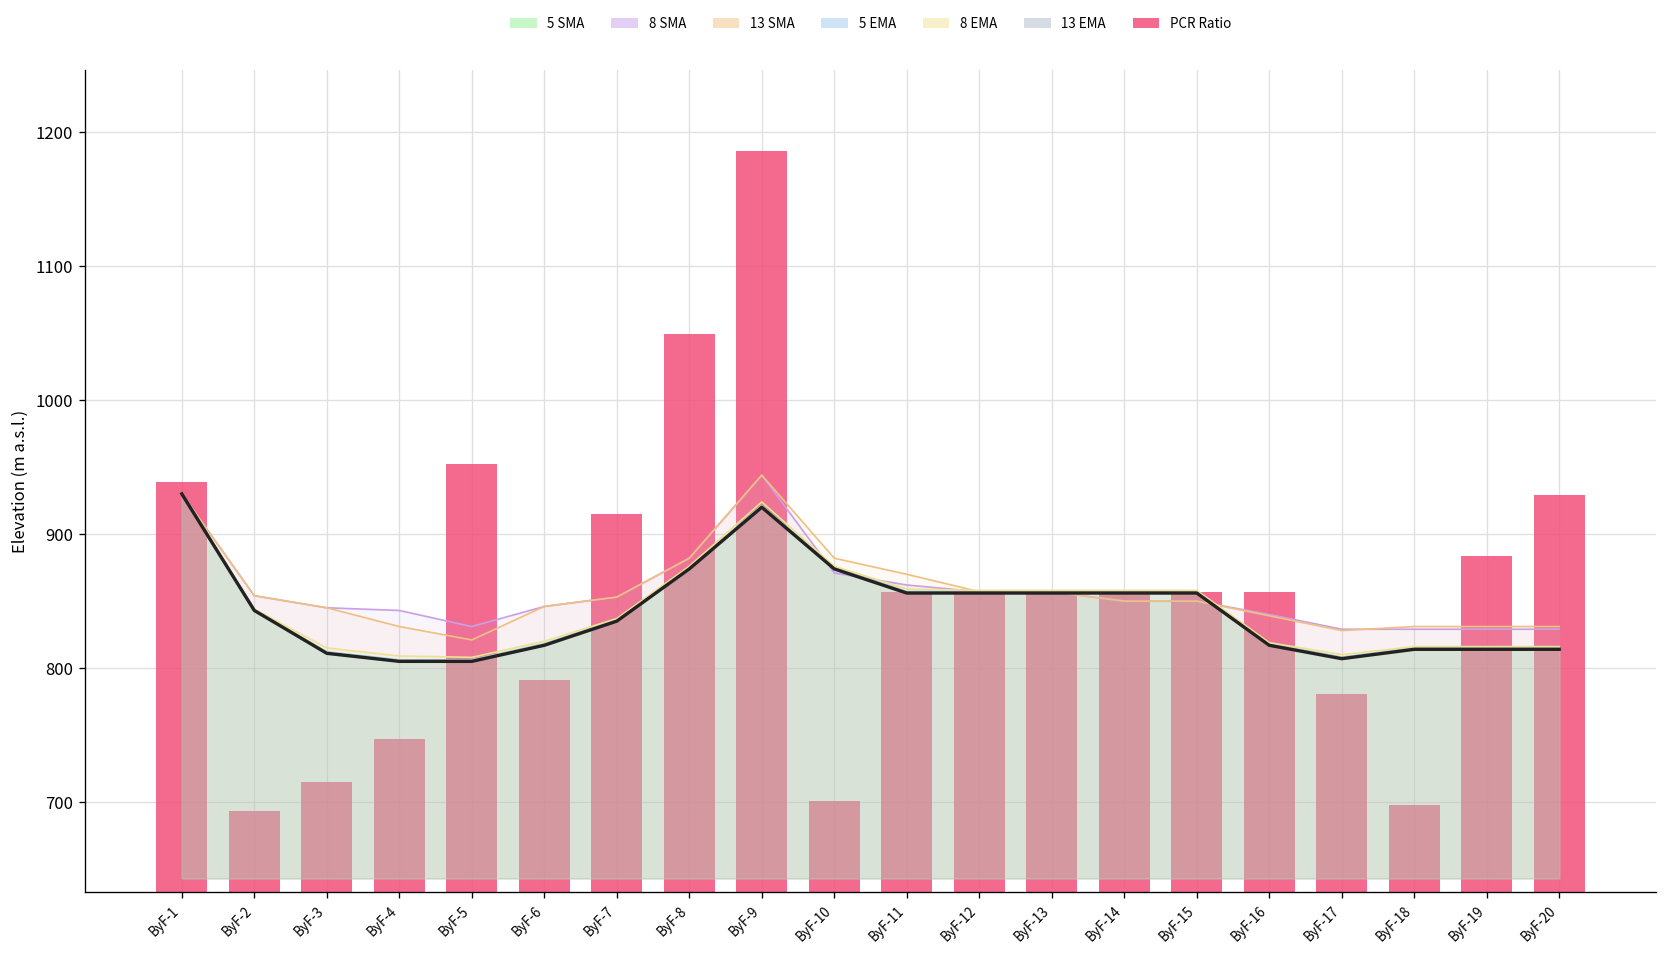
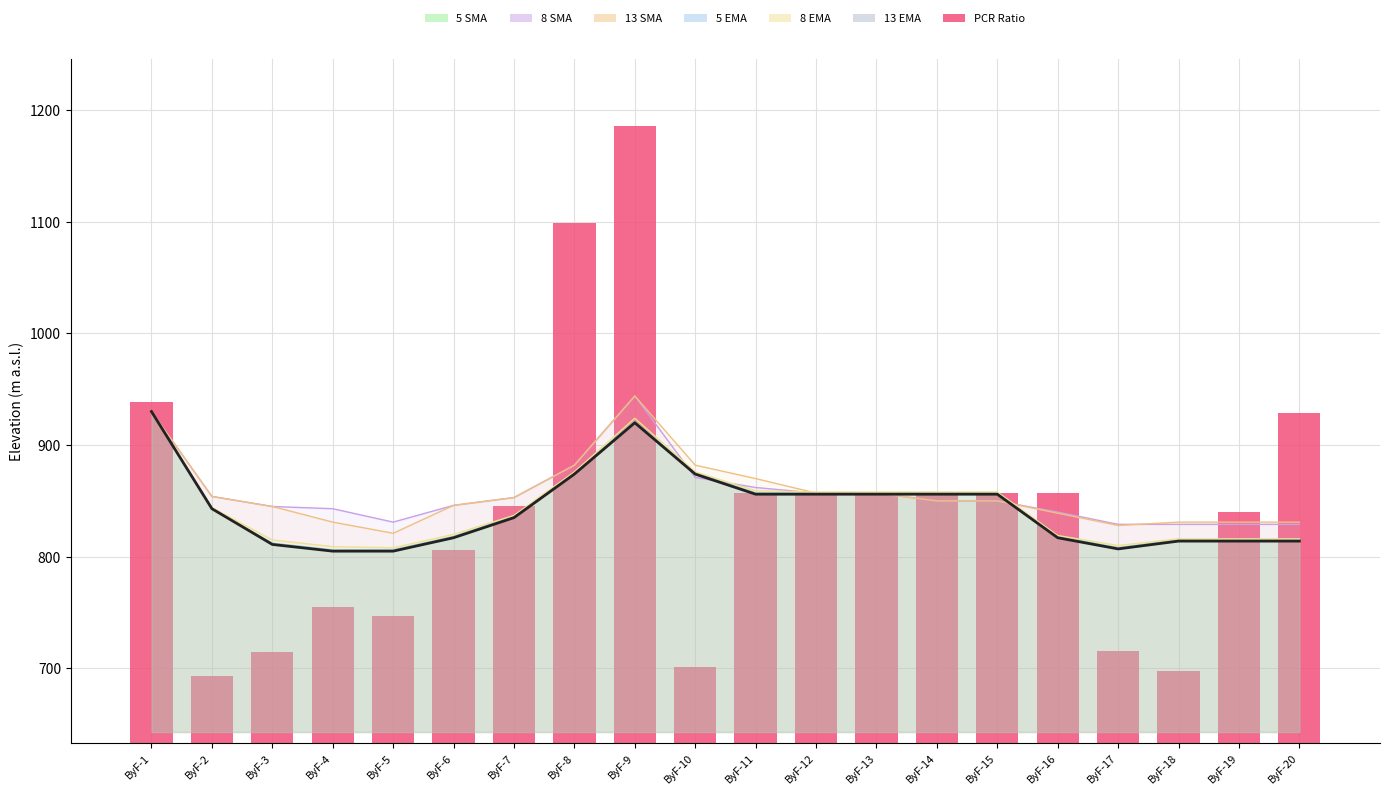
  {
    "PCR Ratio": {
      "ByF-1": 939,
      "ByF-2": 693,
      "ByF-3": 715,
-     "ByF-4": 747,
-     "ByF-5": 952,
-     "ByF-6": 791,
-     "ByF-7": 915,
-     "ByF-8": 1049,
+     "ByF-4": 755,
+     "ByF-5": 747,
+     "ByF-6": 806,
+     "ByF-7": 845,
+     "ByF-8": 1099,
      "ByF-9": 1186,
      "ByF-10": 701,
      "ByF-11": 857,
      "ByF-12": 857,
      "ByF-13": 857,
      "ByF-14": 857,
      "ByF-15": 857,
      "ByF-16": 857,
-     "ByF-17": 781,
+     "ByF-17": 716,
      "ByF-18": 698,
-     "ByF-19": 884,
+     "ByF-19": 840,
      "ByF-20": 929
    }
  }
